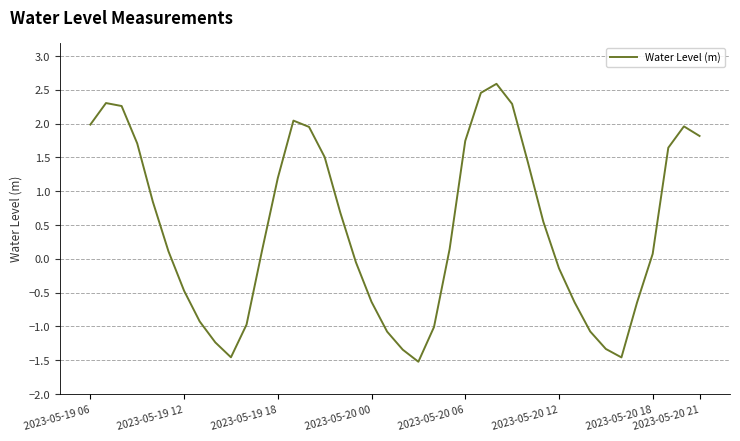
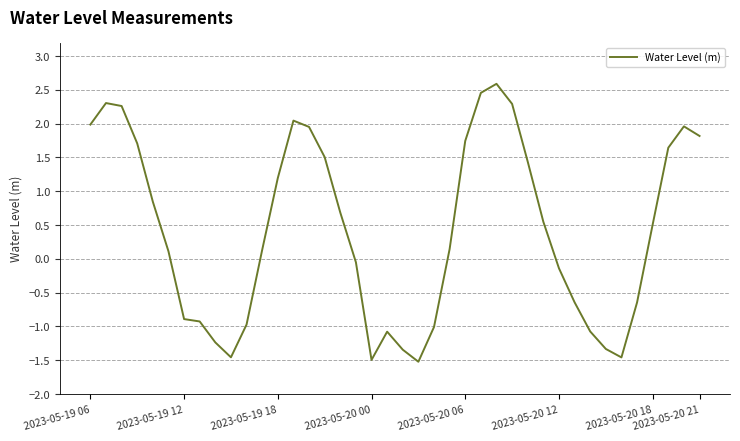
  {
    "2023-05-19 06": 2.0,
-   "2023-05-19 12": -0.5,
+   "2023-05-19 12": -0.9,
    "2023-05-19 18": 1.2,
-   "2023-05-20 00": -0.6,
+   "2023-05-20 00": -1.5,
    "2023-05-20 06": 1.7,
    "2023-05-20 12": -0.1,
-   "2023-05-20 18": 0.1,
+   "2023-05-20 18": 0.5,
    "2023-05-20 21": 1.8
  }
